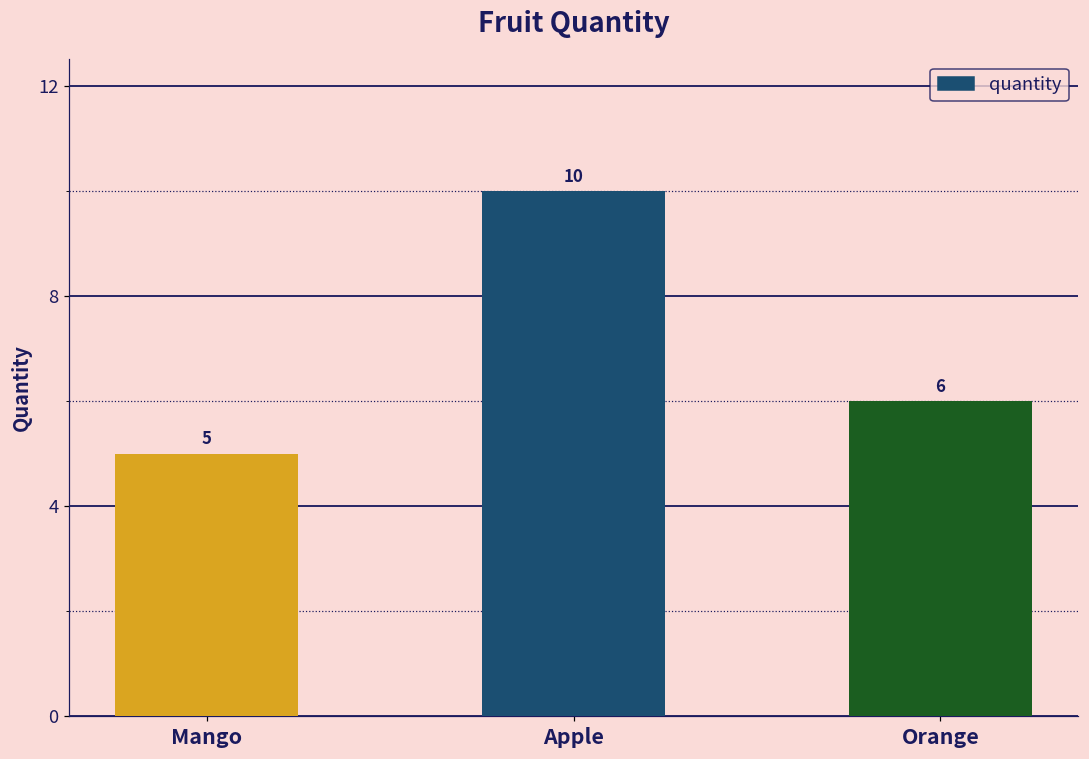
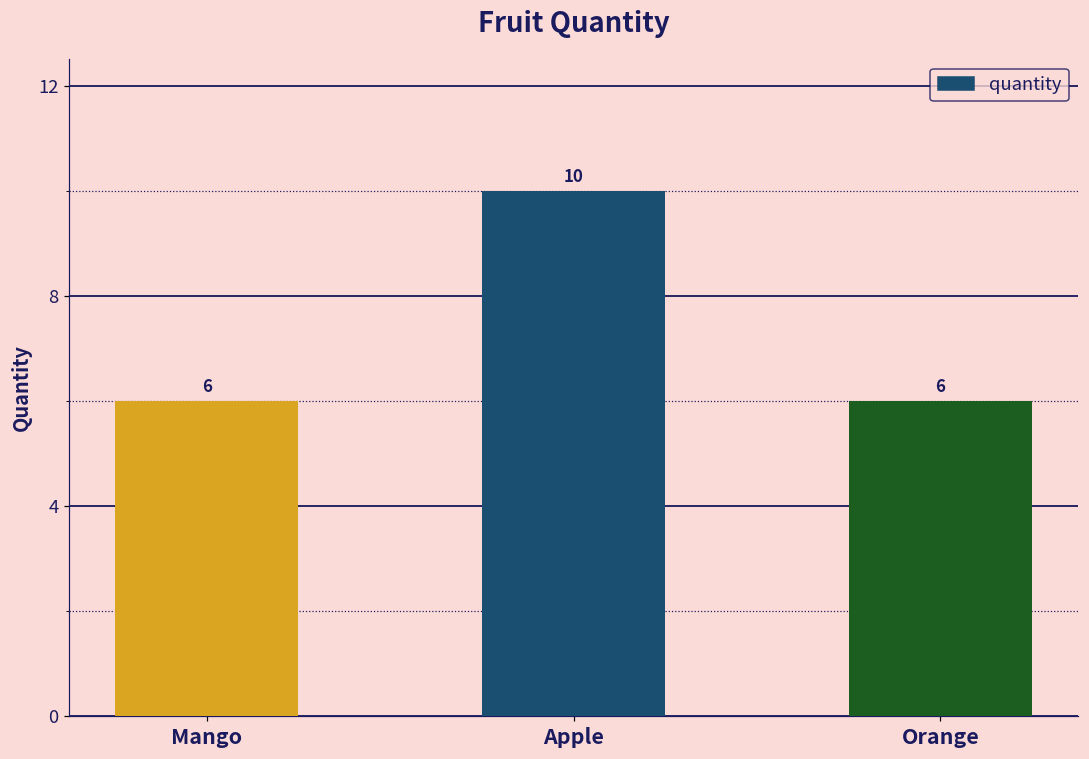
  {
-   "Mango": 5,
+   "Mango": 6,
    "Apple": 10,
    "Orange": 6
  }
